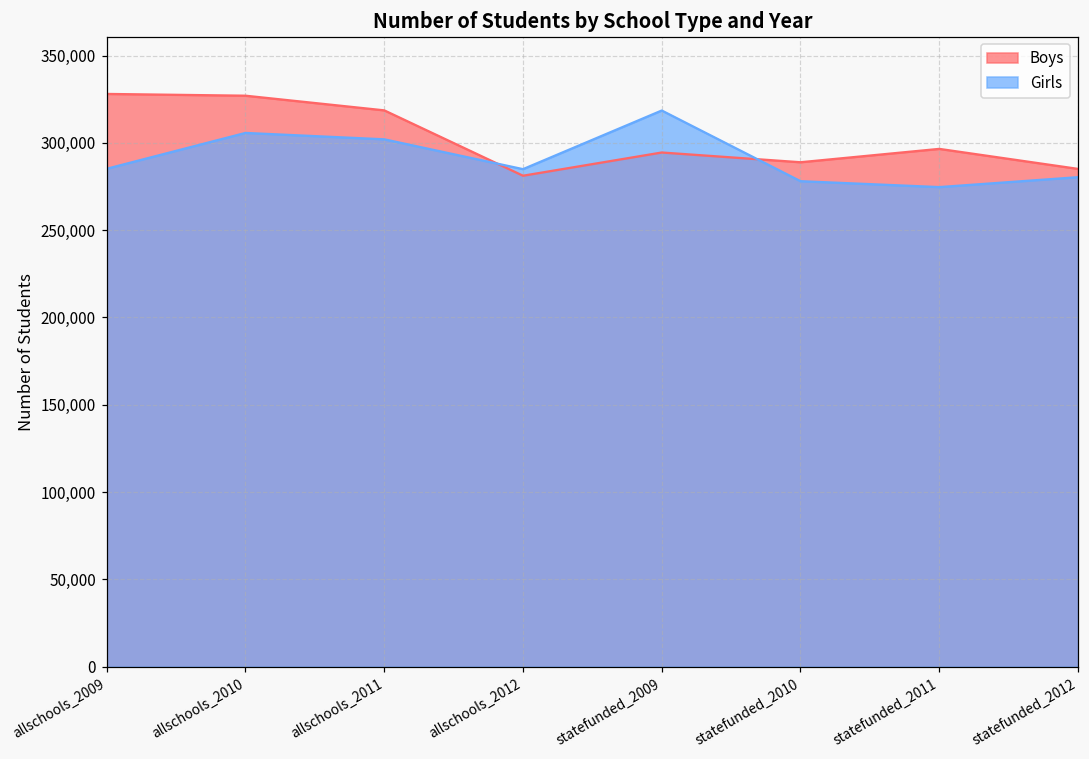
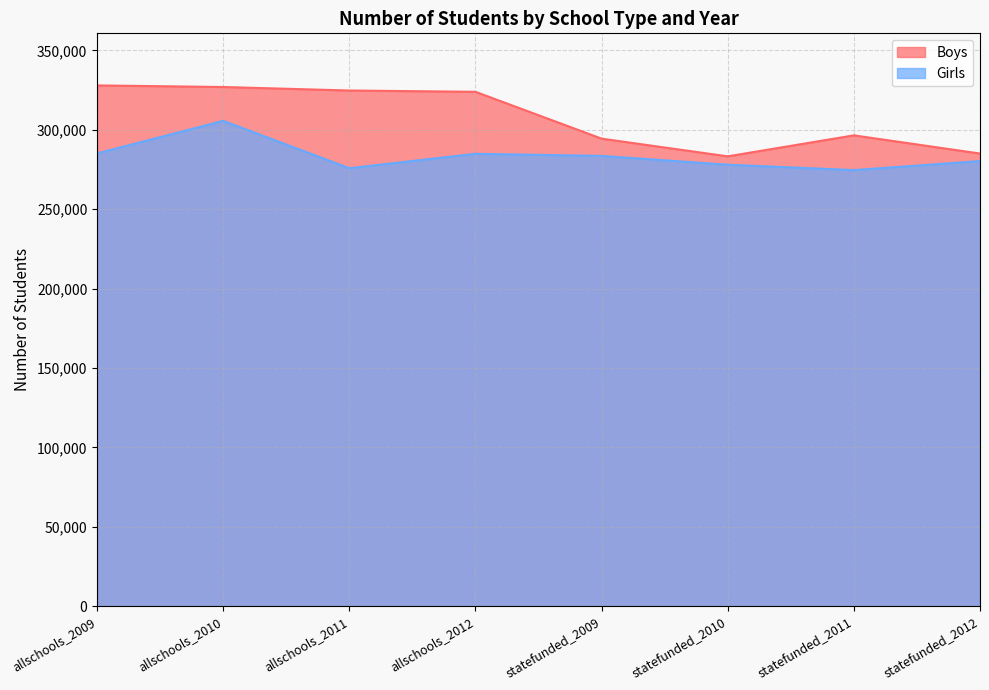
  {
    "Boys": {
      "allschools_2009": "328,000",
      "allschools_2010": "327,000",
-     "allschools_2011": "319,000",
-     "allschools_2012": "281,000",
+     "allschools_2011": "325,000",
+     "allschools_2012": "324,000",
      "statefunded_2009": "294,000",
-     "statefunded_2010": "289,000",
+     "statefunded_2010": "283,000",
      "statefunded_2011": "297,000",
      "statefunded_2012": "285,000"
    },
    "Girls": {
      "allschools_2009": "285,000",
      "allschools_2010": "306,000",
-     "allschools_2011": "302,000",
+     "allschools_2011": "276,000",
      "allschools_2012": "285,000",
-     "statefunded_2009": "319,000",
+     "statefunded_2009": "284,000",
      "statefunded_2010": "278,000",
      "statefunded_2011": "275,000",
      "statefunded_2012": "280,000"
    }
  }
